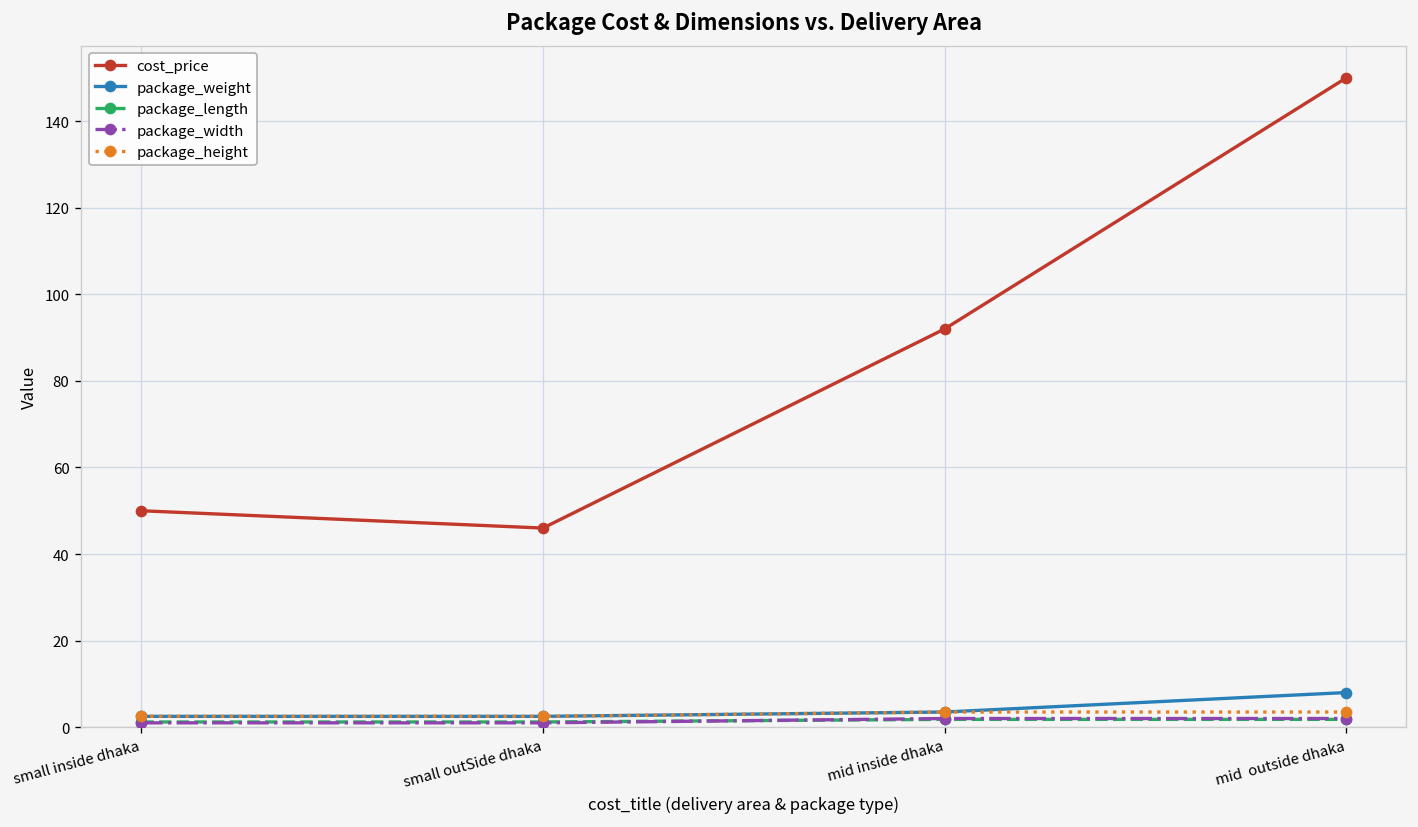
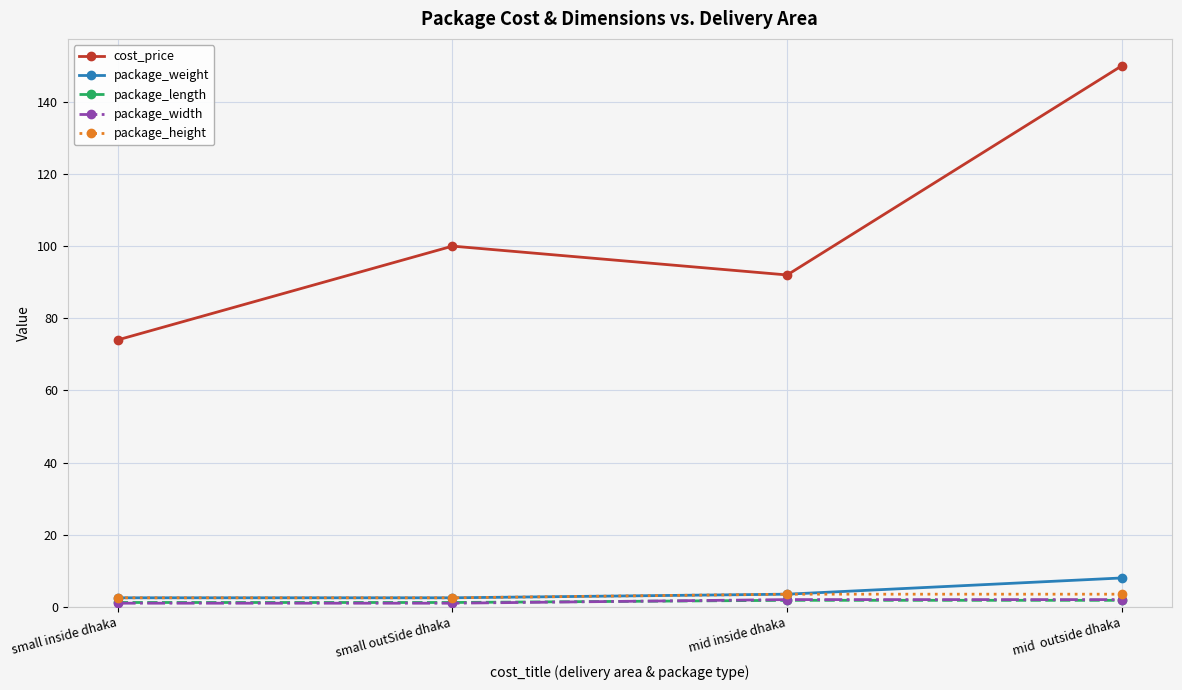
  {
    "cost_price": {
-     "small inside dhaka": 50,
-     "small outSide dhaka": 46,
+     "small inside dhaka": 74,
+     "small outSide dhaka": 100,
      "mid inside dhaka": 92,
      "mid outside dhaka": 150
    },
    "package_weight": {
      "mid outside dhaka": 8
    },
    "package_height": {
      "mid outside dhaka": 4
    }
  }
